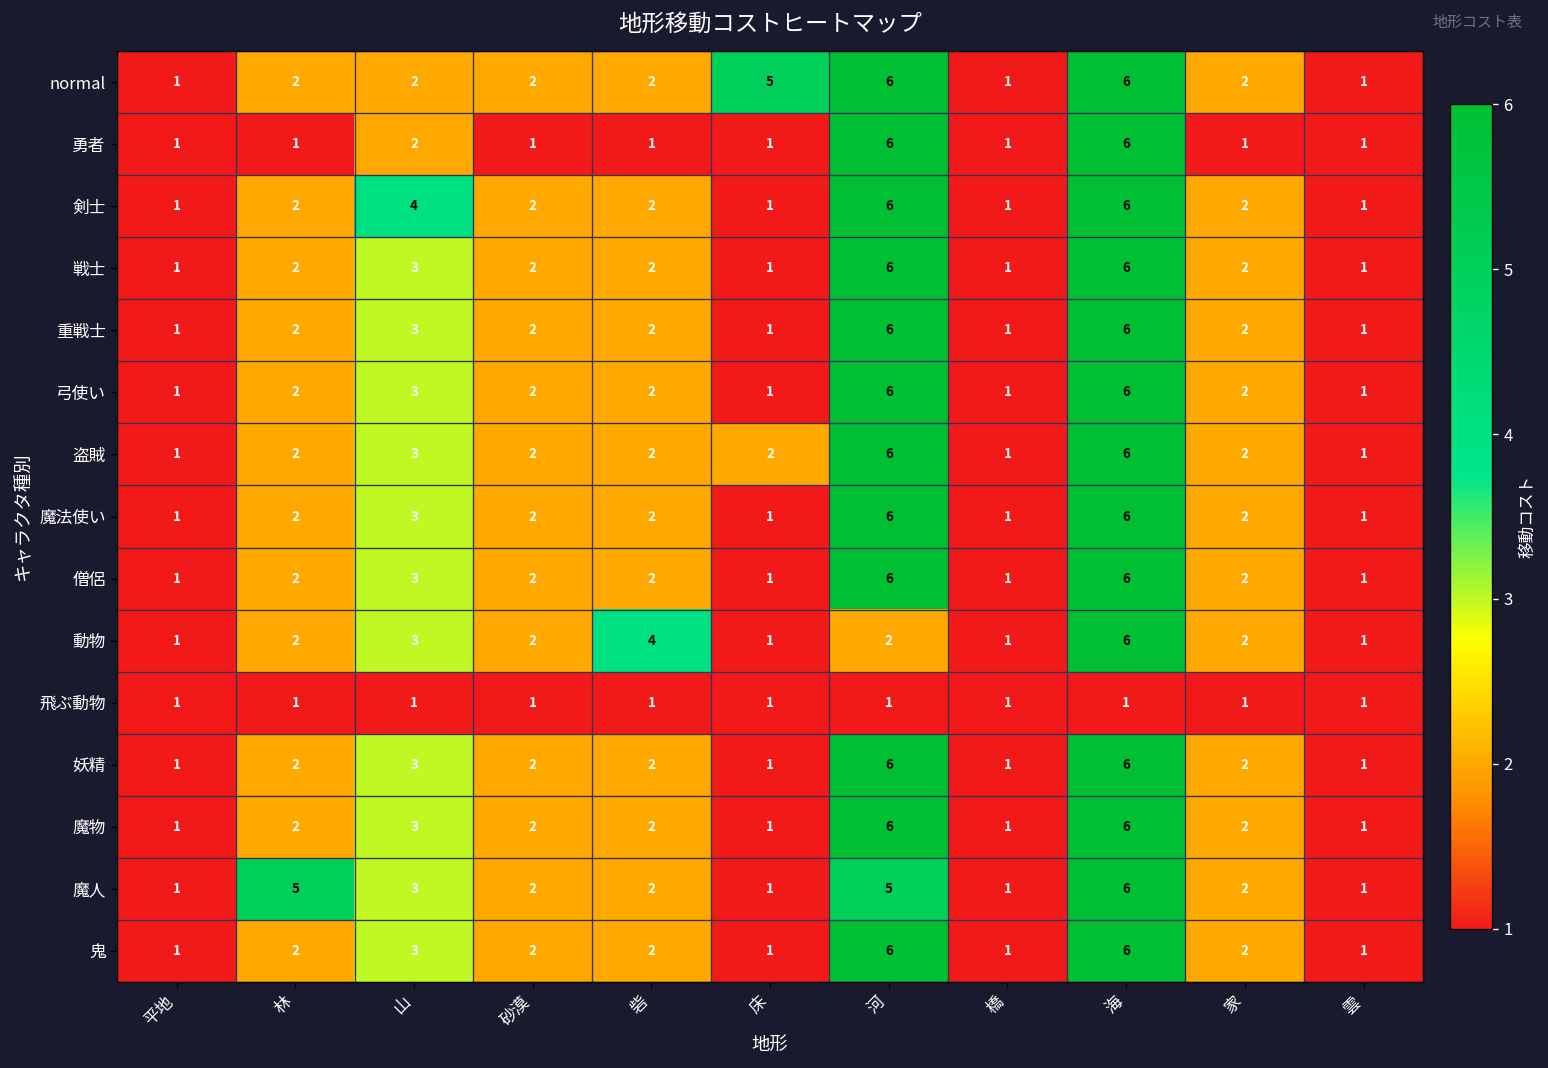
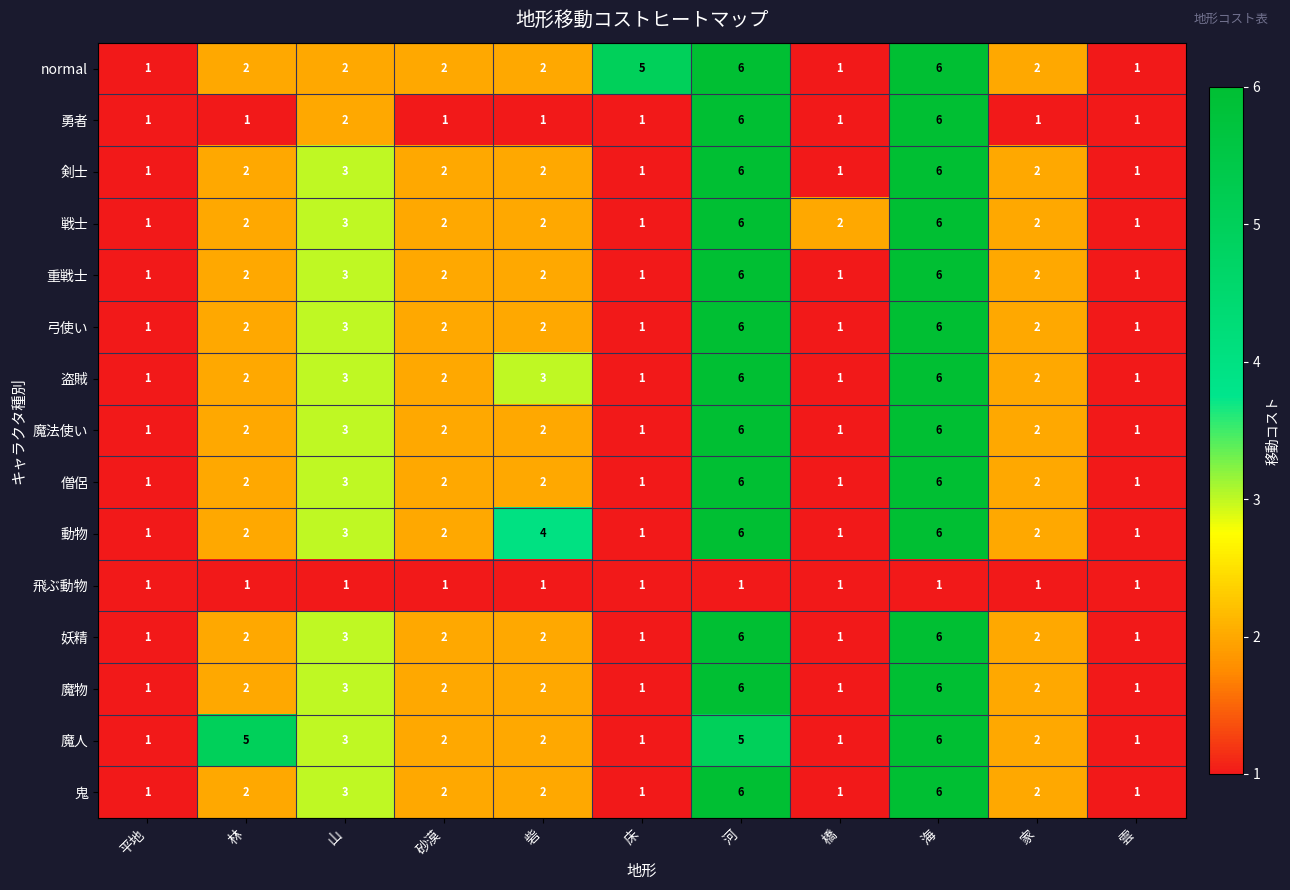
  {
    "normal": {
      "平地": 1,
      "林": 2,
      "山": 2,
      "砂漠": 2,
      "砦": 2,
      "床": 5,
      "河": 6,
      "橋": 1,
      "海": 6,
      "家": 2,
      "雲": 1
    },
    "勇者": {
      "平地": 1,
      "林": 1,
      "山": 2,
      "砂漠": 1,
      "砦": 1,
      "床": 1,
      "河": 6,
      "橋": 1,
      "海": 6,
      "家": 1,
      "雲": 1
    },
    "剣士": {
      "平地": 1,
      "林": 2,
-     "山": 4,
+     "山": 3,
      "砂漠": 2,
      "砦": 2,
      "床": 1,
      "河": 6,
      "橋": 1,
      "海": 6,
      "家": 2,
      "雲": 1
    },
    "戦士": {
      "平地": 1,
      "林": 2,
      "山": 3,
      "砂漠": 2,
      "砦": 2,
      "床": 1,
      "河": 6,
-     "橋": 1,
+     "橋": 2,
      "海": 6,
      "家": 2,
      "雲": 1
    },
    "重戦士": {
      "平地": 1,
      "林": 2,
      "山": 3,
      "砂漠": 2,
      "砦": 2,
      "床": 1,
      "河": 6,
      "橋": 1,
      "海": 6,
      "家": 2,
      "雲": 1
    },
    "弓使い": {
      "平地": 1,
      "林": 2,
      "山": 3,
      "砂漠": 2,
      "砦": 2,
      "床": 1,
      "河": 6,
      "橋": 1,
      "海": 6,
      "家": 2,
      "雲": 1
    },
    "盗賊": {
      "平地": 1,
      "林": 2,
      "山": 3,
      "砂漠": 2,
-     "砦": 2,
-     "床": 2,
+     "砦": 3,
+     "床": 1,
      "河": 6,
      "橋": 1,
      "海": 6,
      "家": 2,
      "雲": 1
    },
    "魔法使い": {
      "平地": 1,
      "林": 2,
      "山": 3,
      "砂漠": 2,
      "砦": 2,
      "床": 1,
      "河": 6,
      "橋": 1,
      "海": 6,
      "家": 2,
      "雲": 1
    },
    "僧侶": {
      "平地": 1,
      "林": 2,
      "山": 3,
      "砂漠": 2,
      "砦": 2,
      "床": 1,
      "河": 6,
      "橋": 1,
      "海": 6,
      "家": 2,
      "雲": 1
    },
    "動物": {
      "平地": 1,
      "林": 2,
      "山": 3,
      "砂漠": 2,
      "砦": 4,
      "床": 1,
-     "河": 2,
+     "河": 6,
      "橋": 1,
      "海": 6,
      "家": 2,
      "雲": 1
    },
    "飛ぶ動物": {
      "平地": 1,
      "林": 1,
      "山": 1,
      "砂漠": 1,
      "砦": 1,
      "床": 1,
      "河": 1,
      "橋": 1,
      "海": 1,
      "家": 1,
      "雲": 1
    },
    "妖精": {
      "平地": 1,
      "林": 2,
      "山": 3,
      "砂漠": 2,
      "砦": 2,
      "床": 1,
      "河": 6,
      "橋": 1,
      "海": 6,
      "家": 2,
      "雲": 1
    },
    "魔物": {
      "平地": 1,
      "林": 2,
      "山": 3,
      "砂漠": 2,
      "砦": 2,
      "床": 1,
      "河": 6,
      "橋": 1,
      "海": 6,
      "家": 2,
      "雲": 1
    },
    "魔人": {
      "平地": 1,
      "林": 5,
      "山": 3,
      "砂漠": 2,
      "砦": 2,
      "床": 1,
      "河": 5,
      "橋": 1,
      "海": 6,
      "家": 2,
      "雲": 1
    },
    "鬼": {
      "平地": 1,
      "林": 2,
      "山": 3,
      "砂漠": 2,
      "砦": 2,
      "床": 1,
      "河": 6,
      "橋": 1,
      "海": 6,
      "家": 2,
      "雲": 1
    }
  }
